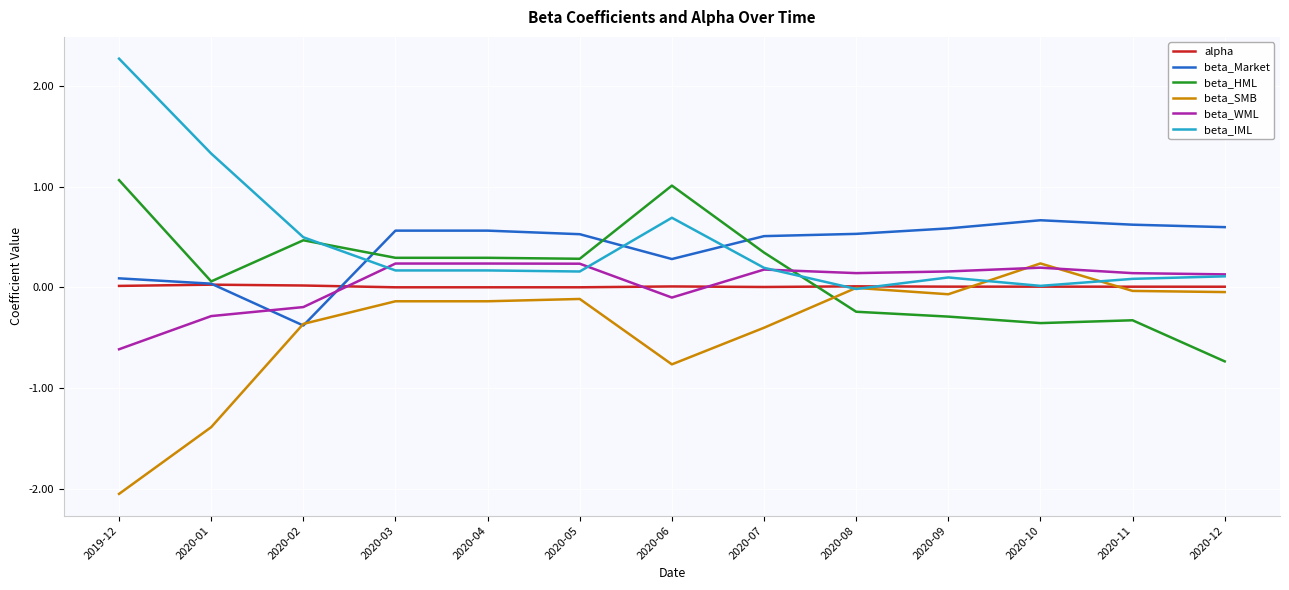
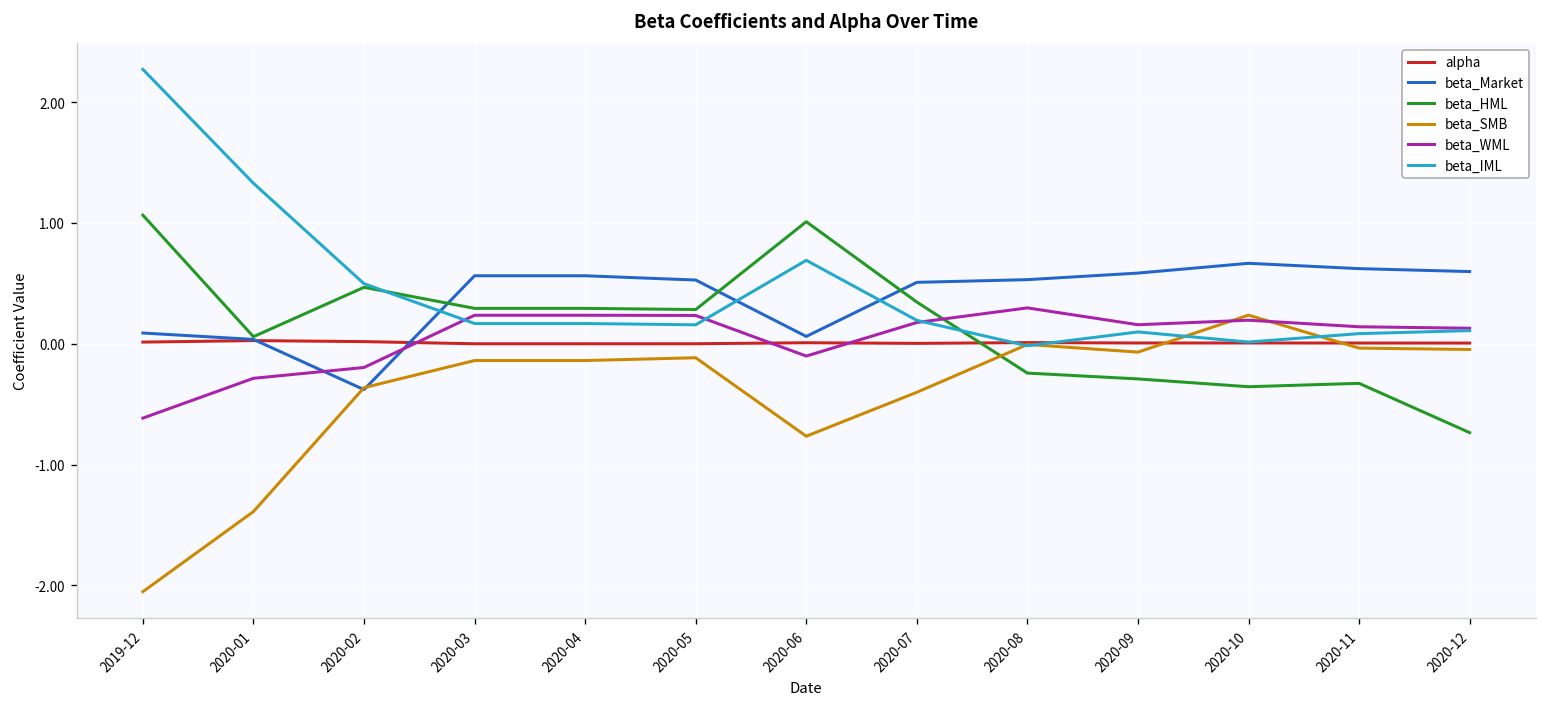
  {
    "alpha": {
      "2019-12": 0.01,
      "2020-02": 0.02,
      "2020-03": 0.00,
      "2020-04": 0.00,
      "2020-05": 0.00,
      "2020-06": 0.01,
      "2020-07": 0.00,
      "2020-09": 0.01,
      "2020-11": 0.01,
      "2020-12": 0.01
    },
    "beta_Market": {
      "2019-12": 0.09,
      "2020-03": 0.56,
      "2020-04": 0.56,
      "2020-05": 0.53,
-     "2020-06": 0.28,
+     "2020-06": 0.06,
      "2020-07": 0.51,
      "2020-08": 0.53,
      "2020-09": 0.59,
      "2020-10": 0.67,
      "2020-11": 0.62,
      "2020-12": 0.60
    },
    "beta_HML": {
      "2019-12": 1.06,
      "2020-02": 0.47,
      "2020-03": 0.29,
      "2020-04": 0.29,
      "2020-05": 0.28,
      "2020-06": 1.01,
      "2020-07": 0.35,
      "2020-08": -0.24,
      "2020-09": -0.29,
      "2020-10": -0.36,
      "2020-11": -0.33,
      "2020-12": -0.74
    },
    "beta_SMB": {
      "2019-12": -2.05,
      "2020-01": -1.39,
      "2020-03": -0.14,
      "2020-04": -0.14,
      "2020-05": -0.12,
      "2020-06": -0.76,
      "2020-07": -0.40,
      "2020-09": -0.07,
      "2020-10": 0.24,
      "2020-11": -0.04,
      "2020-12": -0.05
    },
    "beta_WML": {
      "2019-12": -0.62,
      "2020-01": -0.29,
      "2020-02": -0.20,
      "2020-03": 0.24,
      "2020-04": 0.24,
      "2020-05": 0.23,
      "2020-06": -0.10,
-     "2020-08": 0.14,
+     "2020-08": 0.30,
      "2020-09": 0.16,
      "2020-10": 0.20,
      "2020-11": 0.14
    },
    "beta_IML": {
      "2019-12": 2.27,
      "2020-01": 1.33,
      "2020-02": 0.50,
      "2020-03": 0.17,
      "2020-04": 0.17,
      "2020-05": 0.16,
      "2020-06": 0.69,
      "2020-09": 0.10,
      "2020-11": 0.08
    }
  }
